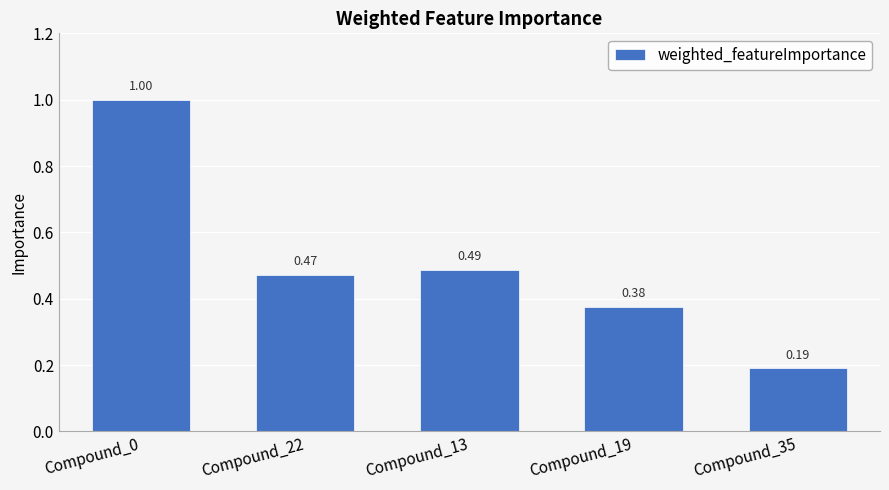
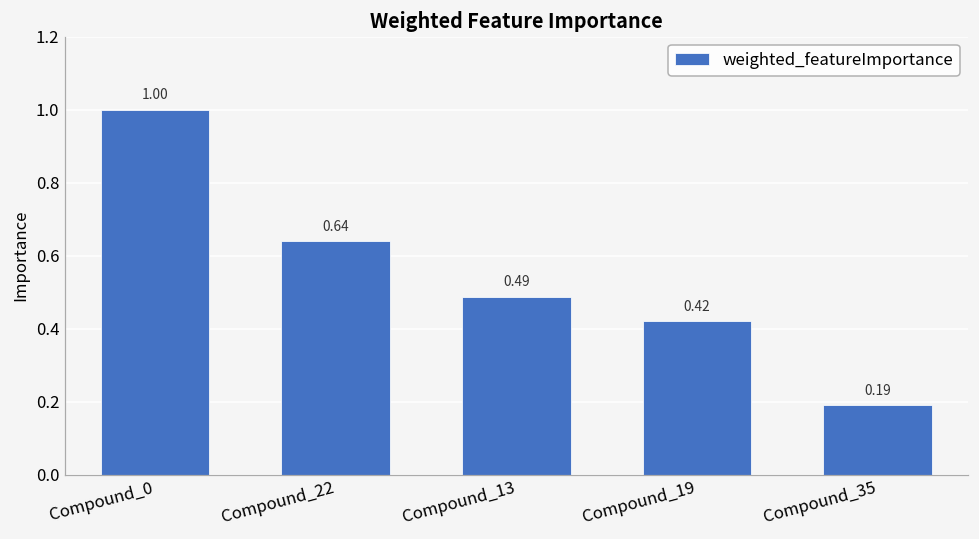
  {
    "Compound_0": 1.00,
-   "Compound_22": 0.47,
+   "Compound_22": 0.64,
    "Compound_13": 0.49,
-   "Compound_19": 0.38,
+   "Compound_19": 0.42,
    "Compound_35": 0.19
  }
